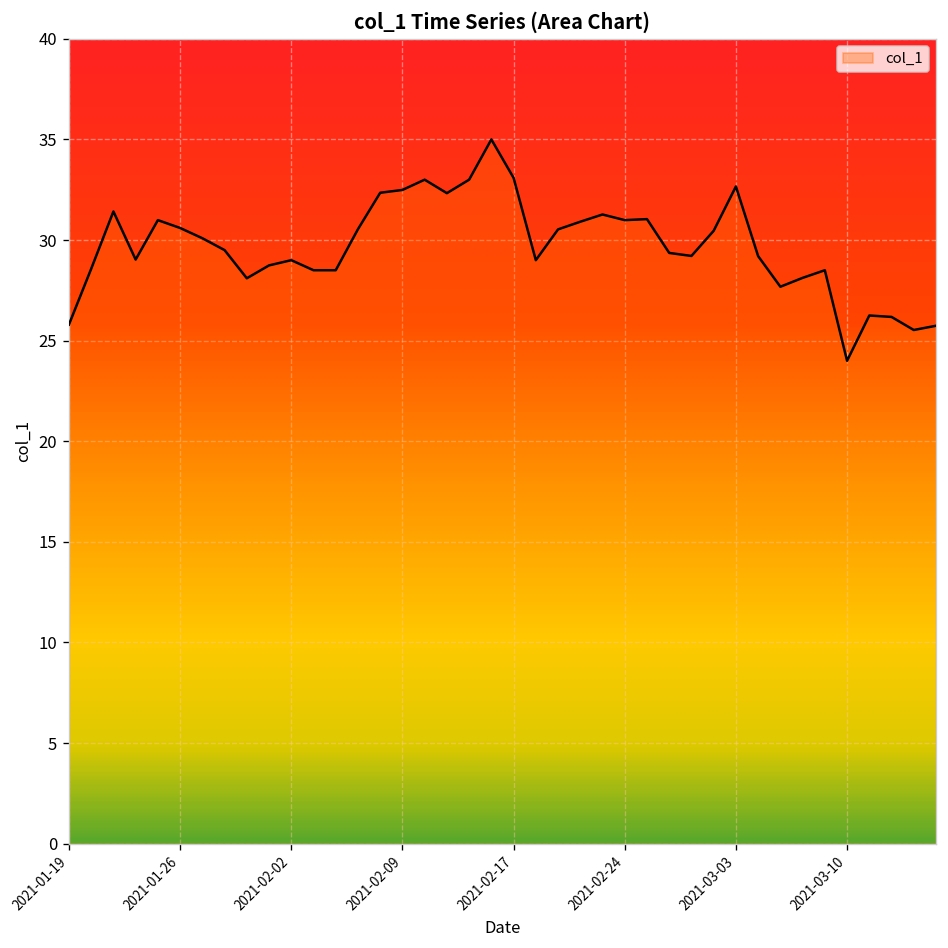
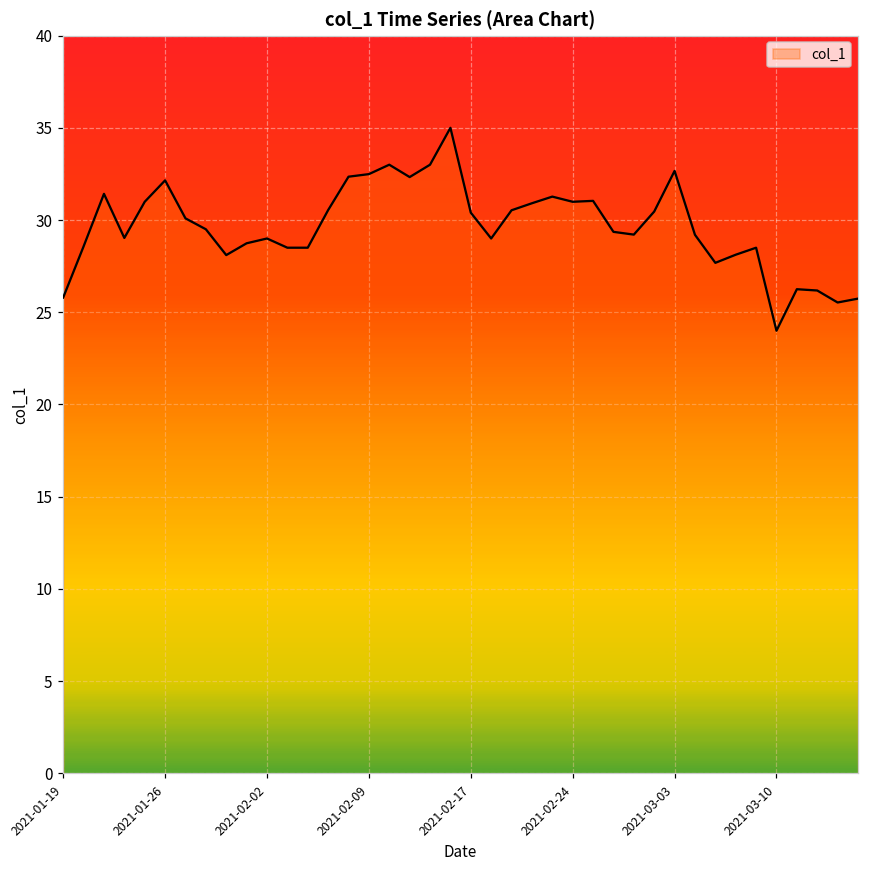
  {
    "2021-01-19": 25.8,
-   "2021-01-26": 30.6,
+   "2021-01-26": 32.2,
    "2021-02-02": 29.0,
    "2021-02-09": 32.5,
-   "2021-02-17": 33.1,
+   "2021-02-17": 30.4,
    "2021-02-24": 31.0,
    "2021-03-03": 32.7,
    "2021-03-10": 24.0
  }
